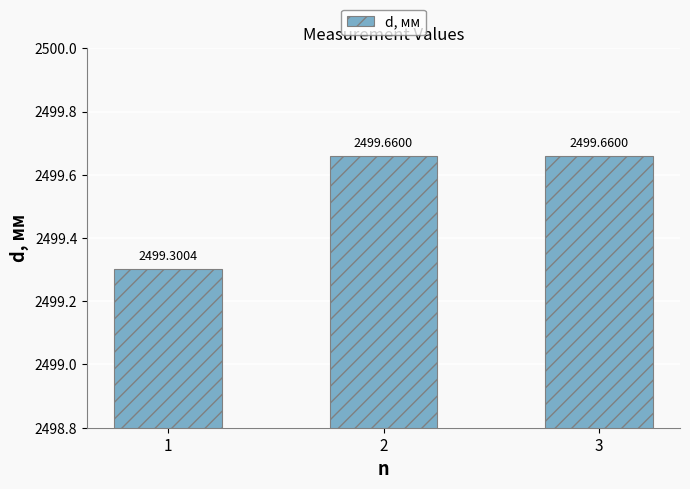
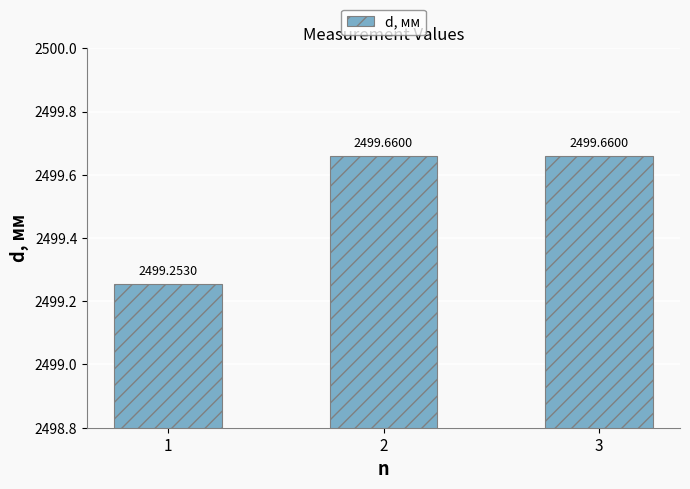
  {
-   "1": 2499.3004,
+   "1": 2499.2530,
    "2": 2499.6600,
    "3": 2499.6600
  }
